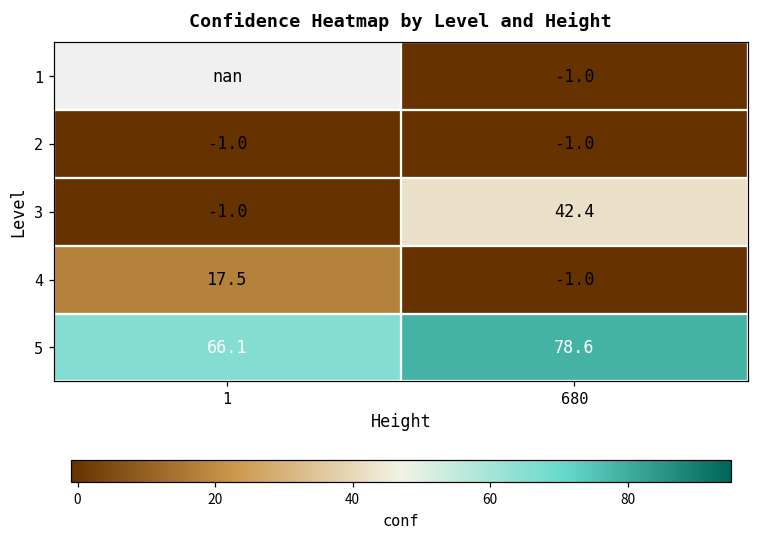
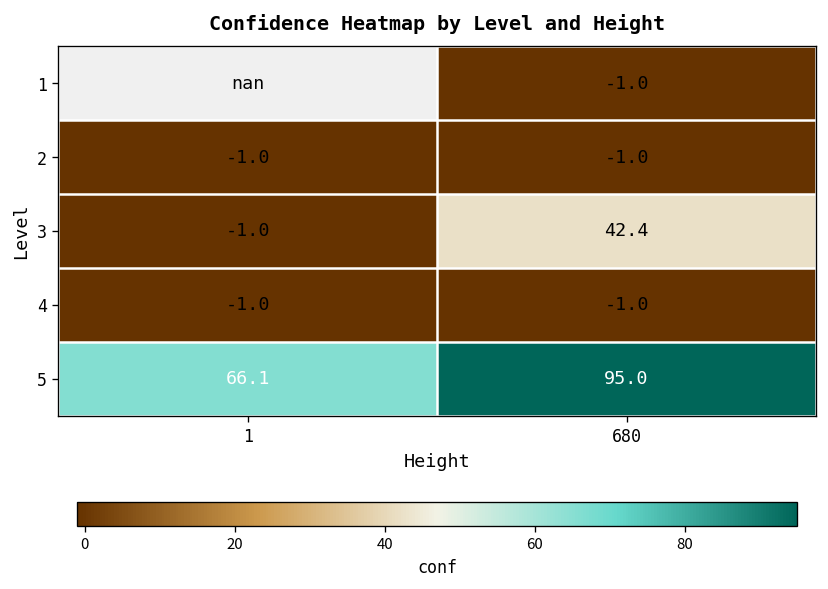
  {
    "1": {
      "680": -1.0
    },
    "2": {
      "1": -1.0,
      "680": -1.0
    },
    "3": {
      "1": -1.0,
      "680": 42.4
    },
    "4": {
-     "1": 17.5,
+     "1": -1.0,
      "680": -1.0
    },
    "5": {
      "1": 66.1,
-     "680": 78.6
+     "680": 95.0
    }
  }
